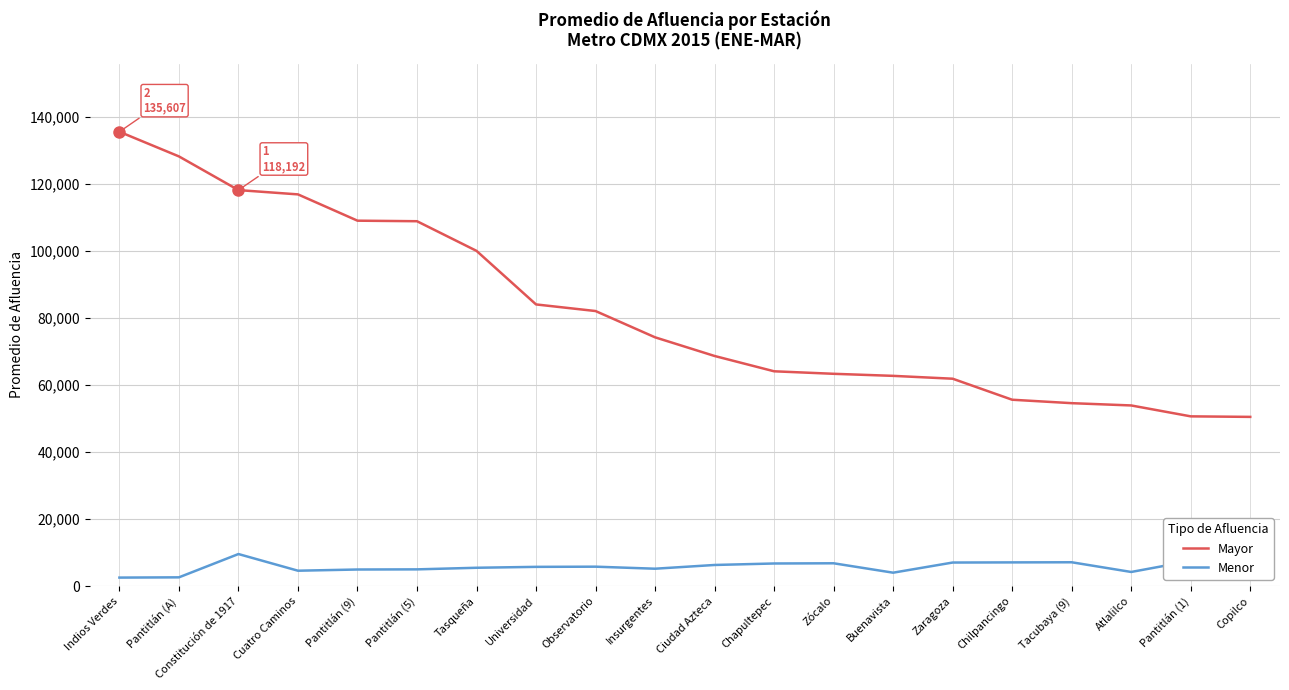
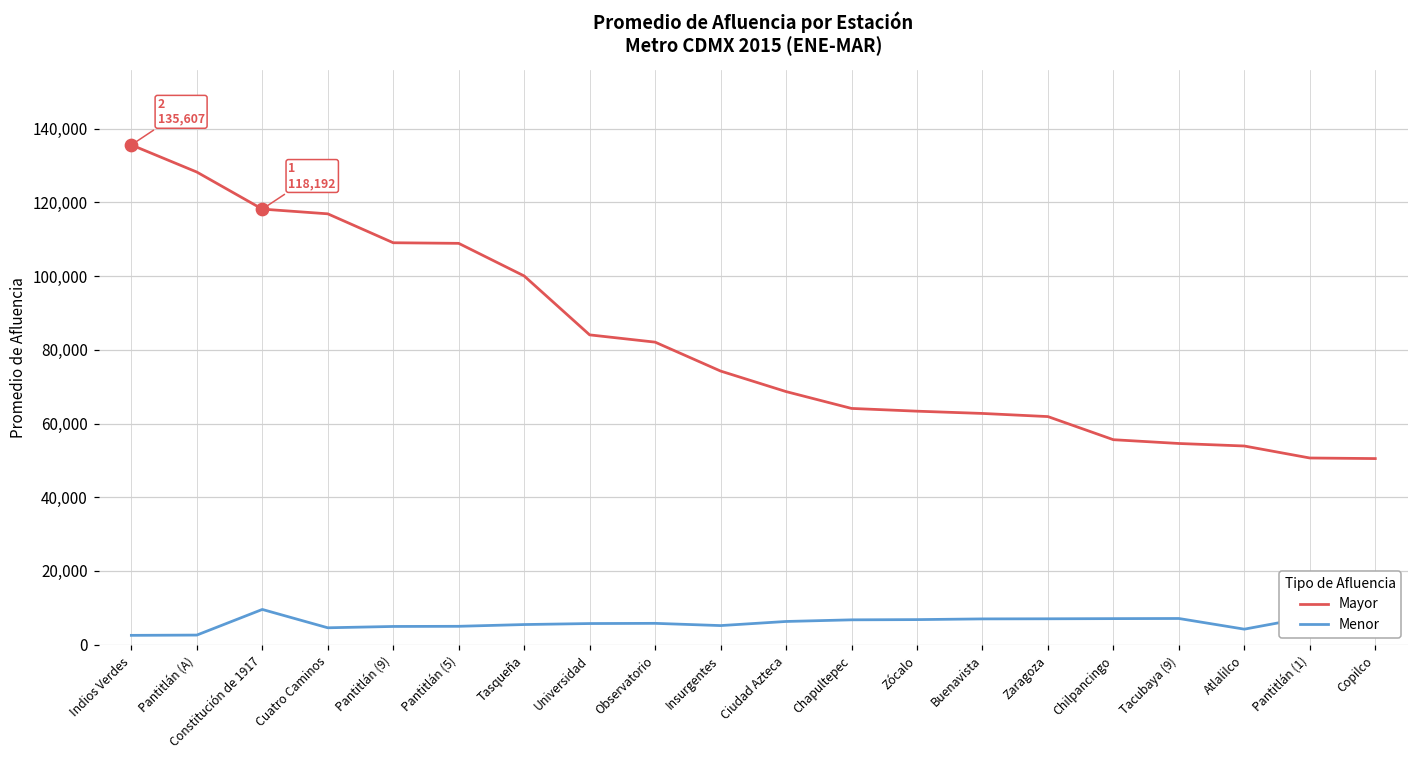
  {
    "Menor": {
      "Indios Verdes": "3,000",
      "Pantitlán (A)": "3,000",
      "Constitución de 1917": "10,000",
      "Cuatro Caminos": "5,000",
      "Pantitlán (9)": "5,000",
      "Pantitlán (5)": "5,000",
      "Tasqueña": "5,000",
      "Universidad": "6,000",
      "Observatorio": "6,000",
      "Insurgentes": "5,000",
      "Ciudad Azteca": "6,000",
      "Chapultepec": "7,000",
      "Zócalo": "7,000",
-     "Buenavista": "4,000",
+     "Buenavista": "7,000",
      "Zaragoza": "7,000",
      "Chilpancingo": "7,000",
      "Tacubaya (9)": "7,000",
      "Atlalilco": "4,000"
    }
  }
